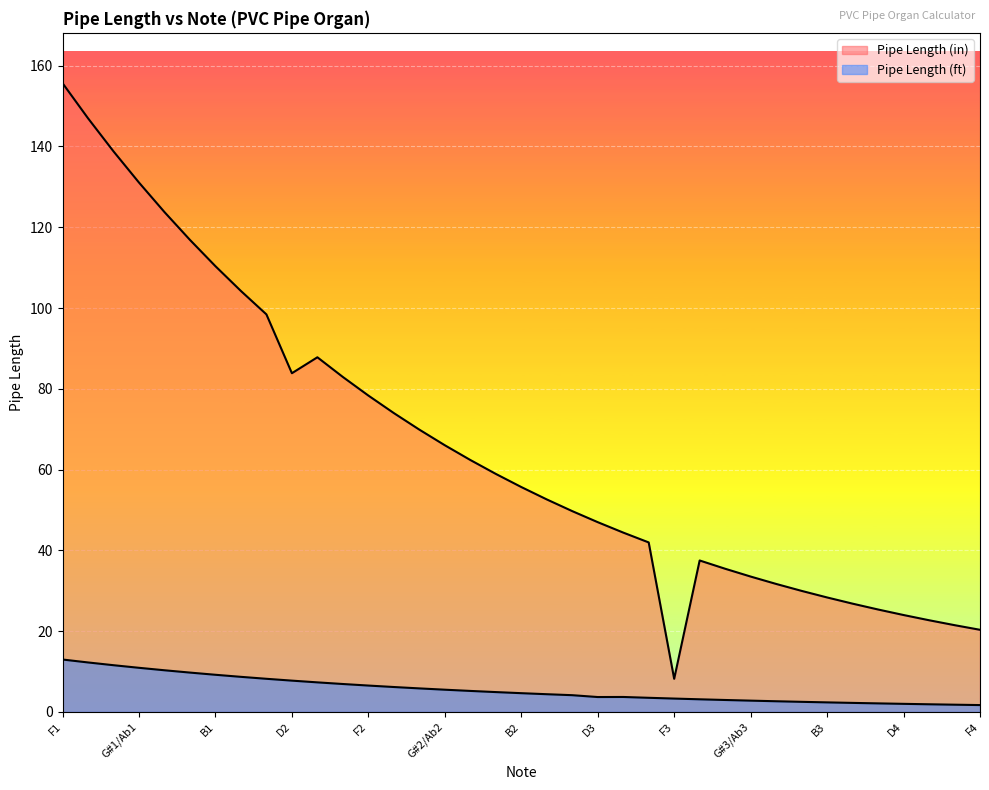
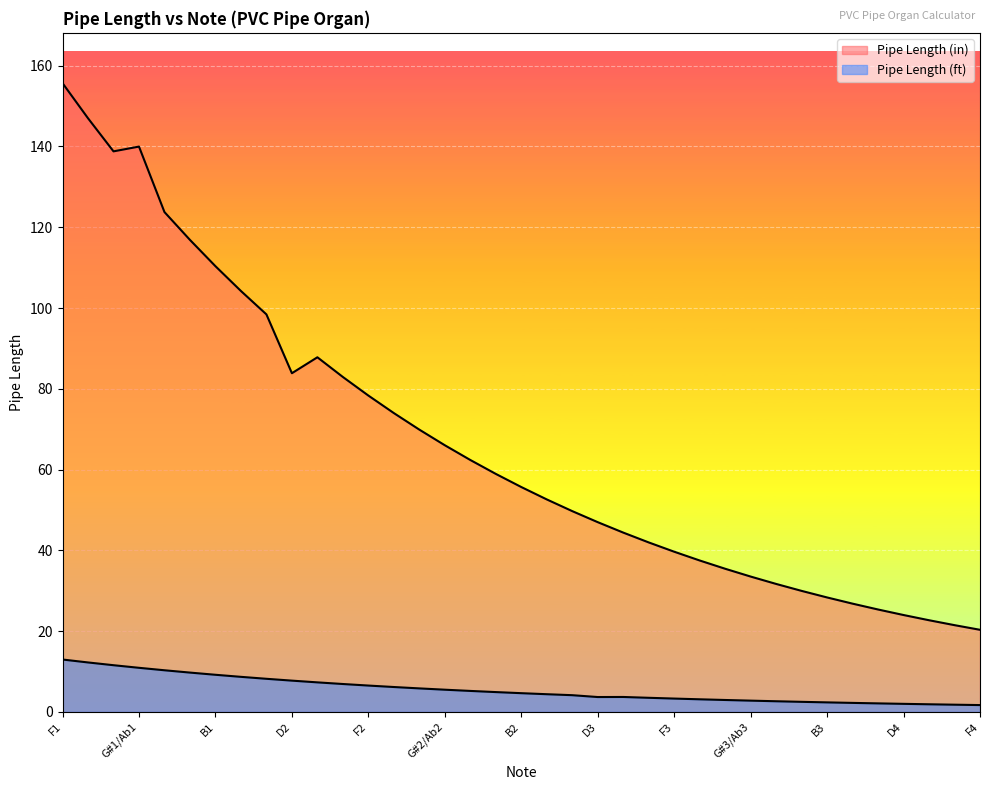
  {
    "Pipe Length (in)": {
      "F1": 156,
-     "G#1/Ab1": 131,
+     "G#1/Ab1": 140,
      "B1": 110,
      "D2": 84,
      "F2": 78,
      "G#2/Ab2": 66,
      "B2": 56,
      "D3": 47,
-     "F3": 8,
+     "F3": 40,
      "G#3/Ab3": 34,
      "B3": 28,
      "D4": 24,
      "F4": 20
    },
    "Pipe Length (ft)": {
      "F1": 13,
      "G#1/Ab1": 11,
      "B1": 9,
      "D2": 8,
      "F2": 7,
      "G#2/Ab2": 6,
      "B2": 5,
      "D3": 4,
      "F3": 3,
      "G#3/Ab3": 3,
      "B3": 2,
      "D4": 2,
      "F4": 2
    }
  }
